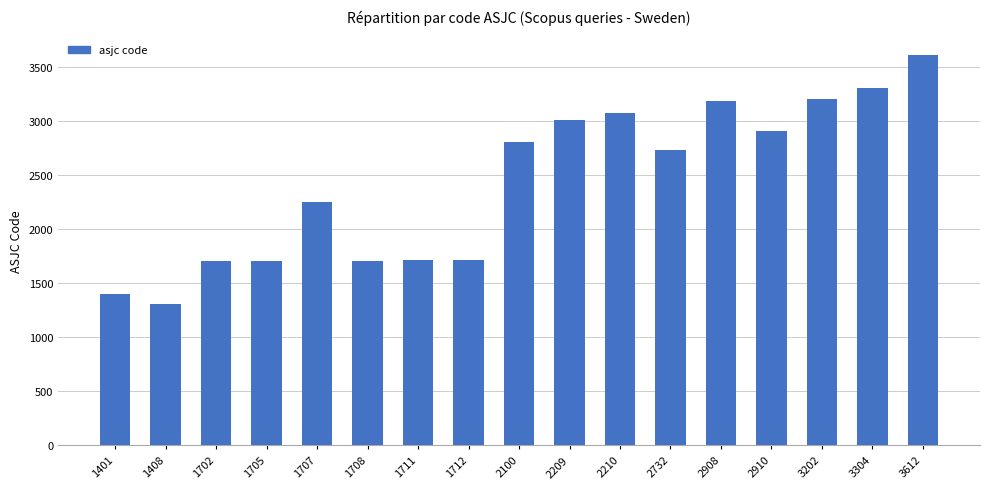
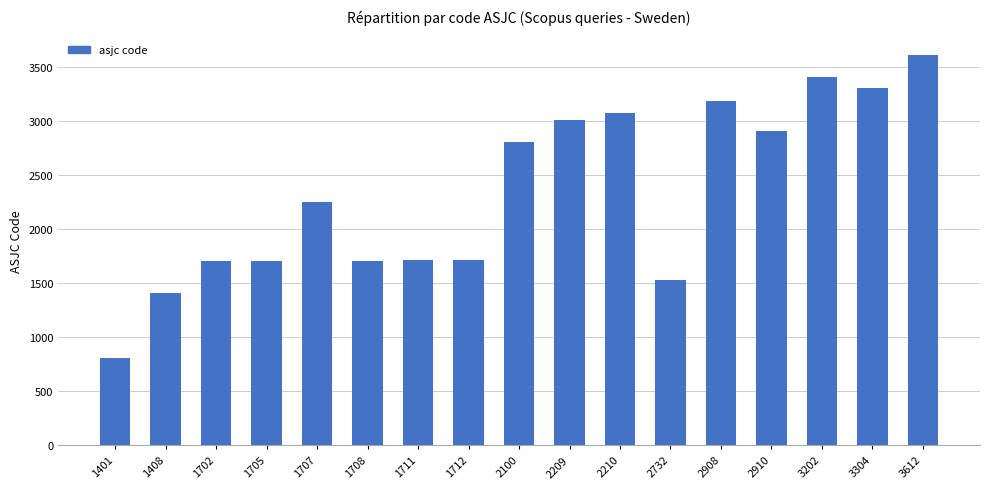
  {
-   "1401": 1400,
-   "1408": 1310,
+   "1401": 800,
+   "1408": 1410,
    "1702": 1700,
    "1705": 1710,
    "1707": 2250,
    "1708": 1710,
    "1711": 1710,
    "1712": 1710,
    "2100": 2810,
    "2209": 3010,
    "2210": 3070,
-   "2732": 2730,
+   "2732": 1530,
    "2908": 3180,
    "2910": 2910,
-   "3202": 3200,
+   "3202": 3410,
    "3304": 3300,
    "3612": 3610
  }
